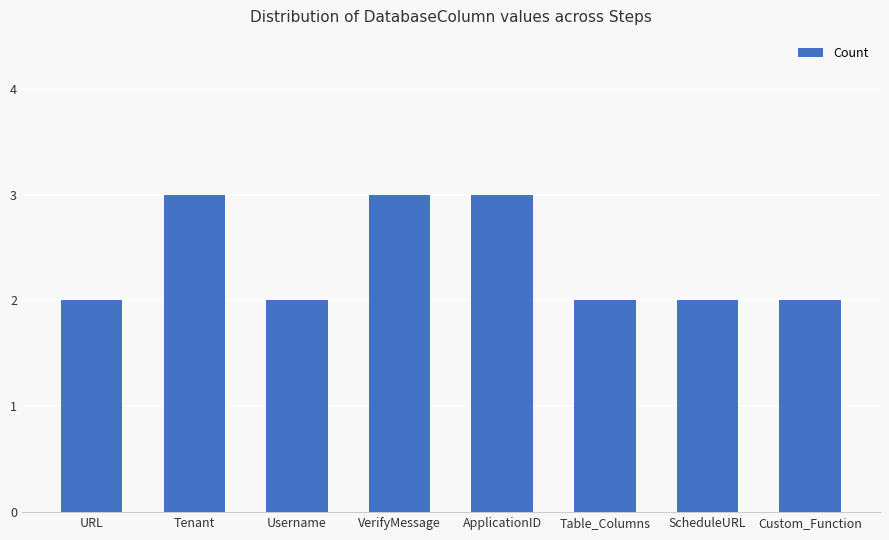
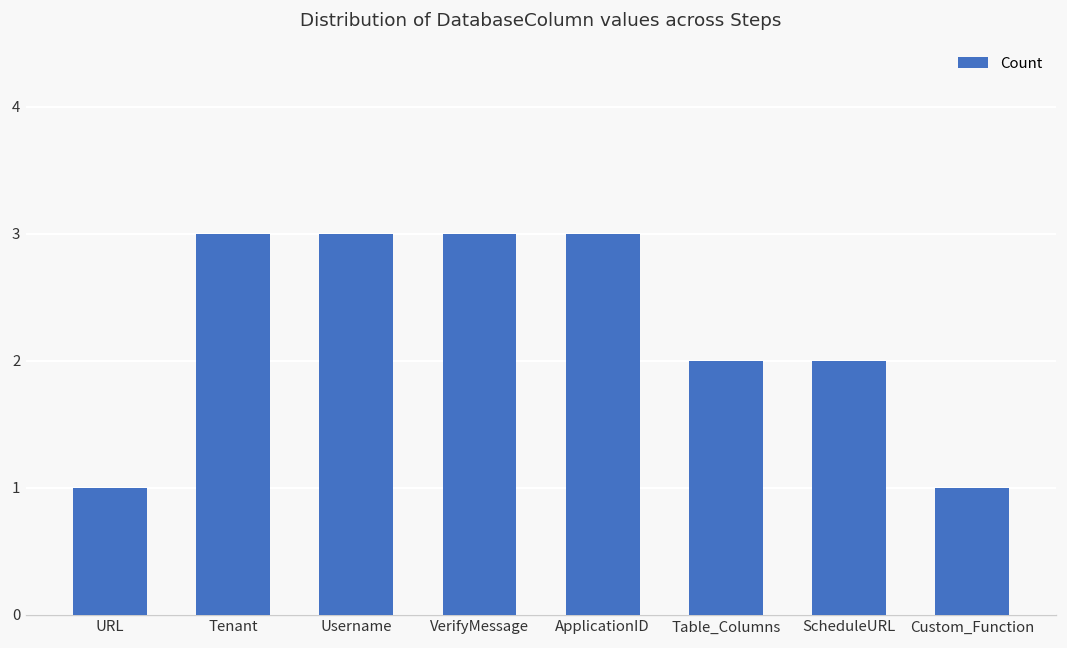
  {
-   "URL": 2,
+   "URL": 1,
    "Tenant": 3,
-   "Username": 2,
+   "Username": 3,
    "VerifyMessage": 3,
    "ApplicationID": 3,
    "Table_Columns": 2,
    "ScheduleURL": 2,
-   "Custom_Function": 2
+   "Custom_Function": 1
  }
